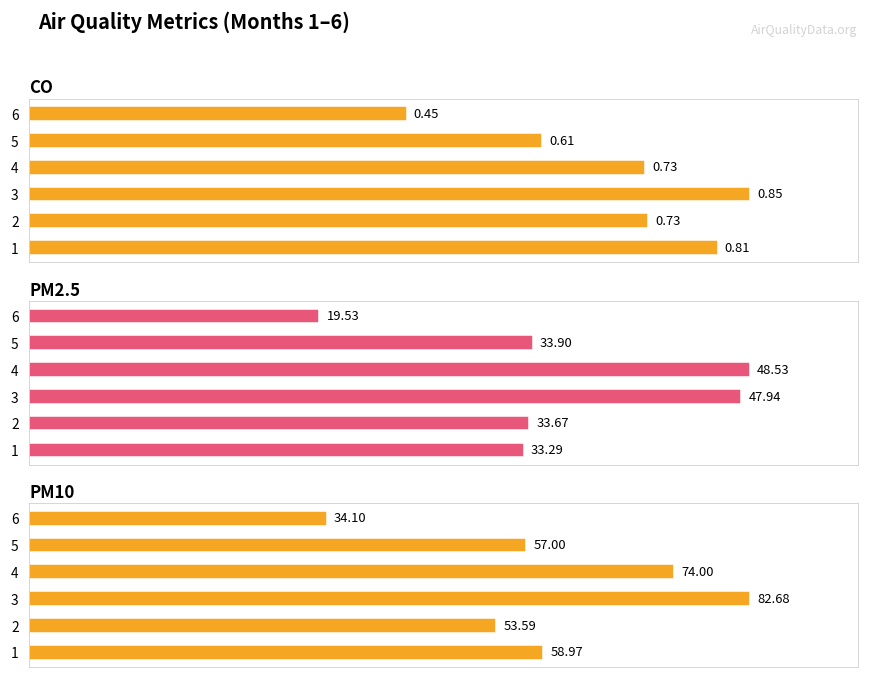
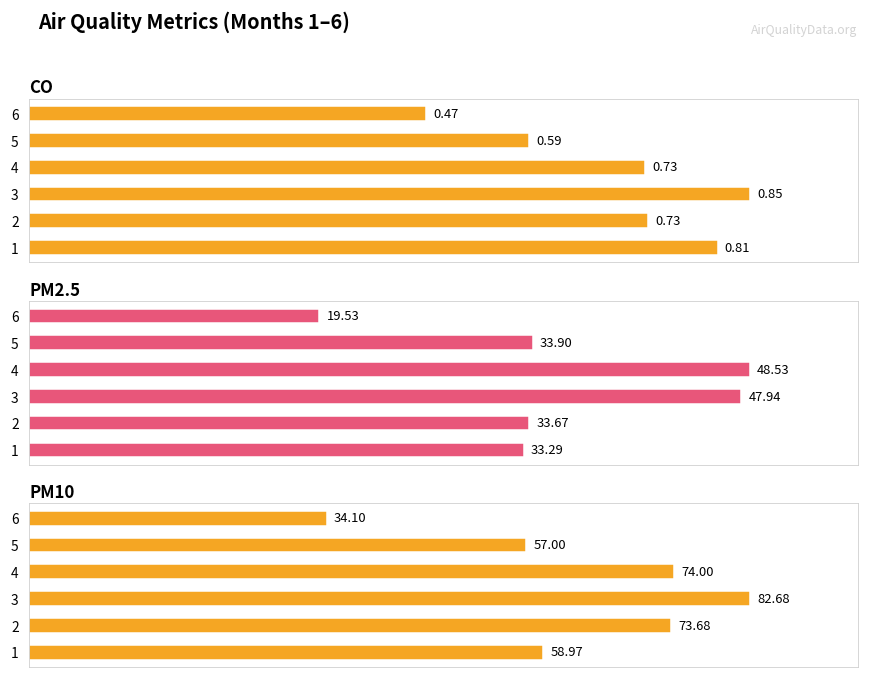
  {
    "CO": {
-     "6": 0.45,
-     "5": 0.61,
+     "6": 0.47,
+     "5": 0.59,
      "4": 0.73,
      "3": 0.85,
      "2": 0.73,
      "1": 0.81
    },
    "PM2.5": {
      "6": 19.53,
      "5": 33.90,
      "4": 48.53,
      "3": 47.94,
      "2": 33.67,
      "1": 33.29
    },
    "PM10": {
      "6": 34.10,
      "5": 57.00,
      "4": 74.00,
      "3": 82.68,
-     "2": 53.59,
+     "2": 73.68,
      "1": 58.97
    }
  }
